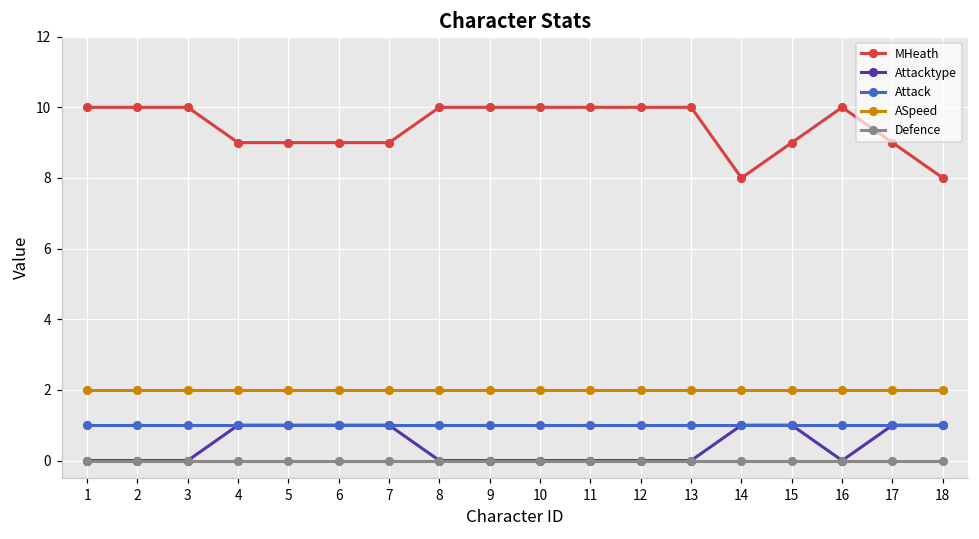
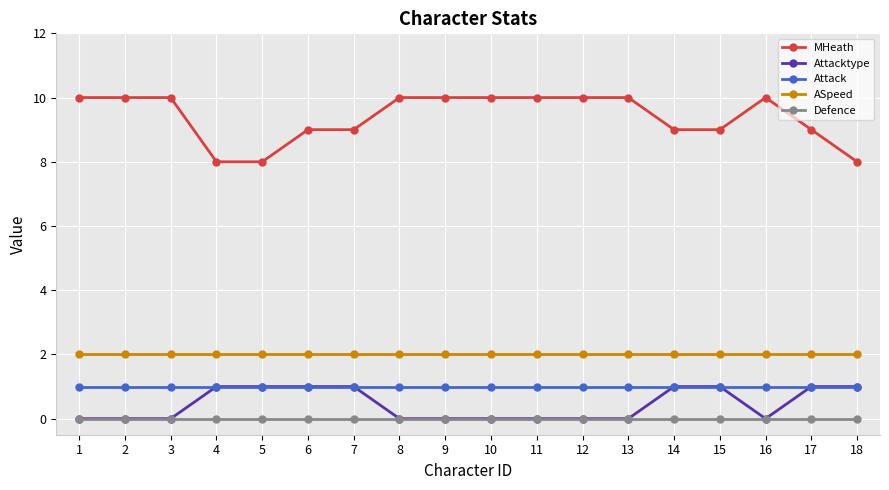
  {
    "MHeath": {
      "1": 10,
      "2": 10,
      "3": 10,
-     "4": 9,
-     "5": 9,
+     "4": 8,
+     "5": 8,
      "6": 9,
      "7": 9,
      "8": 10,
      "9": 10,
      "10": 10,
      "11": 10,
      "12": 10,
      "13": 10,
-     "14": 8,
+     "14": 9,
      "15": 9,
      "16": 10,
      "17": 9,
      "18": 8
    },
    "Attack": {
      "1": 1,
      "2": 1,
      "3": 1,
      "8": 1,
      "9": 1,
      "10": 1,
      "11": 1,
      "12": 1,
      "13": 1,
      "16": 1
    },
    "ASpeed": {
      "1": 2,
      "2": 2,
      "3": 2,
      "4": 2,
      "5": 2,
      "6": 2,
      "7": 2,
      "8": 2,
      "9": 2,
      "10": 2,
      "11": 2,
      "12": 2,
      "13": 2,
      "14": 2,
      "15": 2,
      "16": 2,
      "17": 2,
      "18": 2
    },
    "Defence": {
      "4": 0,
      "5": 0,
      "6": 0,
      "7": 0,
      "14": 0,
      "15": 0,
      "17": 0,
      "18": 0
    }
  }
